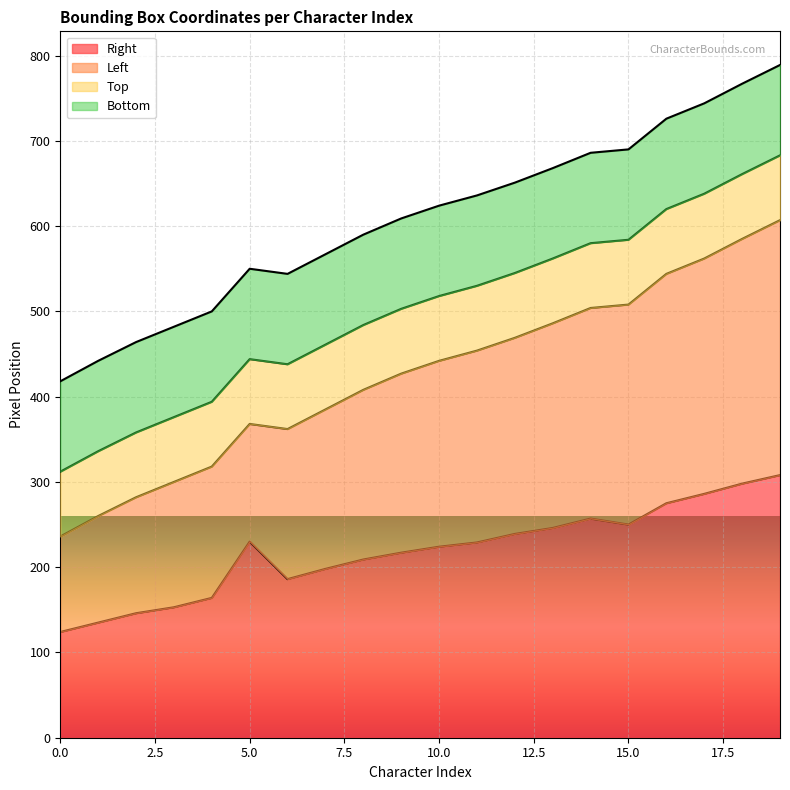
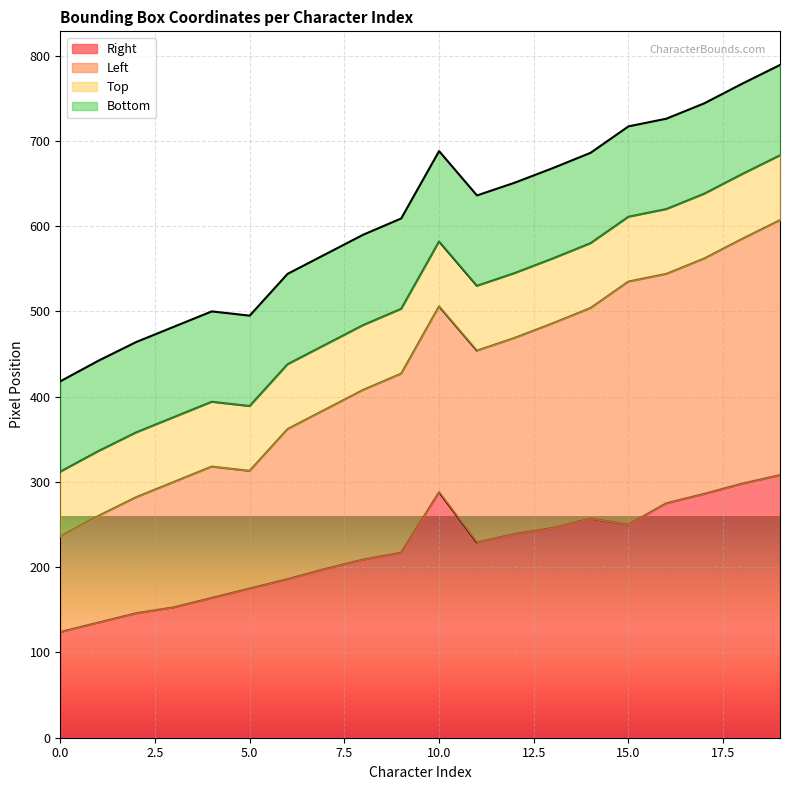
  {
    "Right": {
      "0.0": 120,
-     "5.0": 230,
-     "10.0": 220,
+     "5.0": 180,
+     "10.0": 290,
      "15.0": 250
    },
    "Left": {
      "0.0": 110,
      "5.0": 140,
      "10.0": 220,
-     "15.0": 260
+     "15.0": 290
    },
    "Top": {
      "0.0": 80,
      "5.0": 80,
      "10.0": 80,
      "15.0": 80
    },
    "Bottom": {
      "0.0": 110,
      "5.0": 110,
      "10.0": 110,
      "15.0": 110
    }
  }
